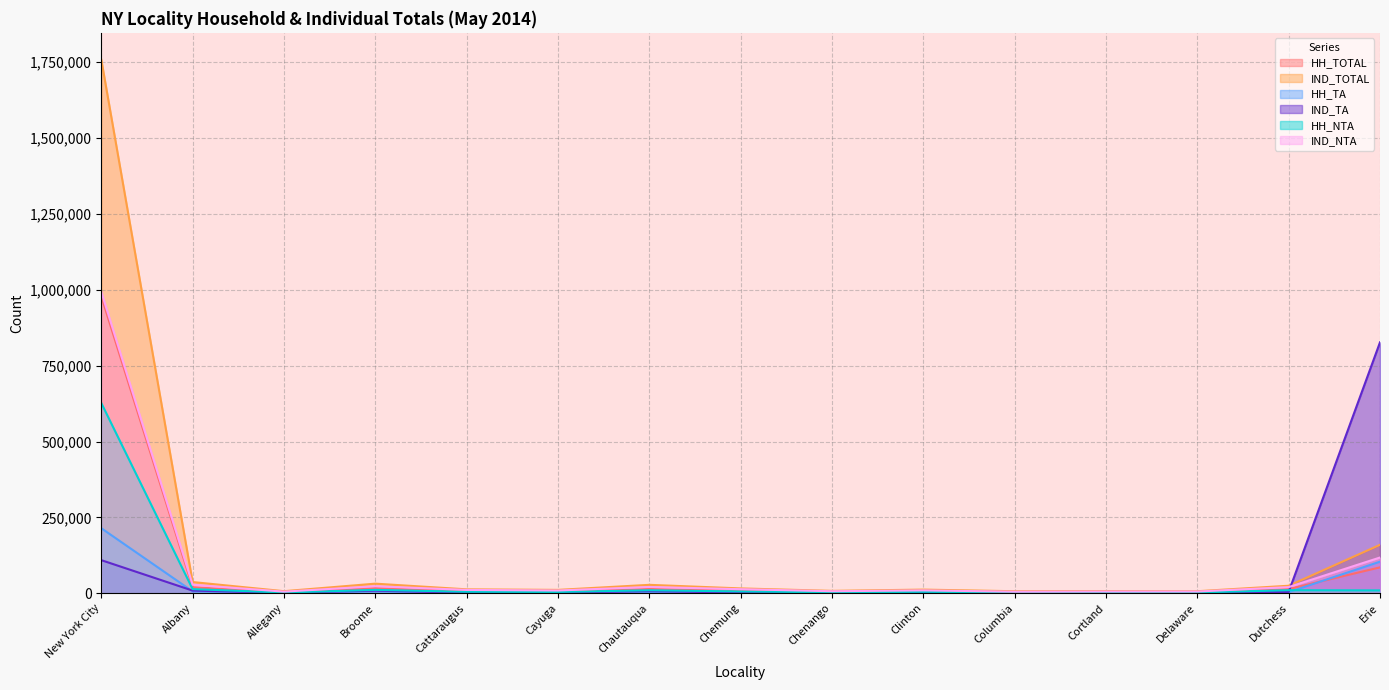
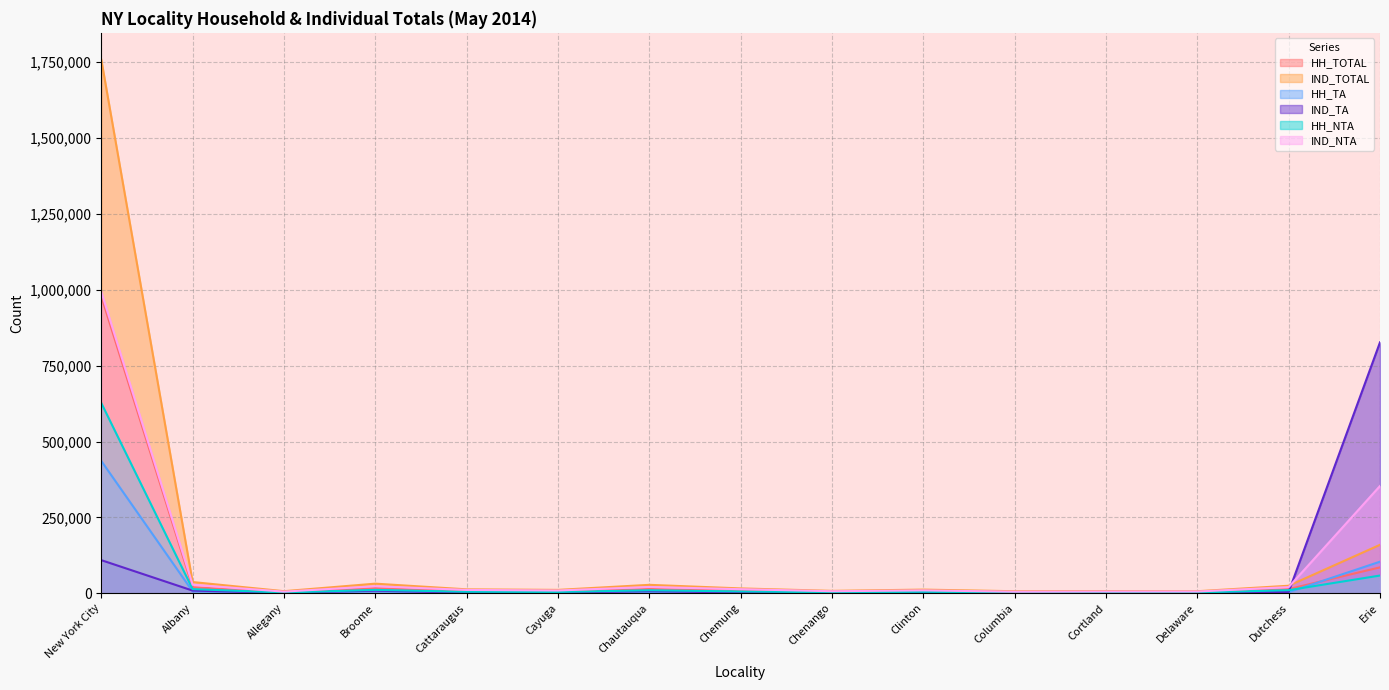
  {
    "HH_TA": {
-     "New York City": "210,000",
+     "New York City": "440,000",
      "Erie": "100,000"
    },
    "IND_TA": {
      "New York City": "110,000",
      "Erie": "830,000"
    },
    "HH_NTA": {
      "New York City": "630,000",
-     "Erie": "10,000"
+     "Erie": "60,000"
    },
    "IND_NTA": {
      "New York City": "990,000",
      "Albany": "30,000",
-     "Erie": "120,000"
+     "Erie": "350,000"
    }
  }
